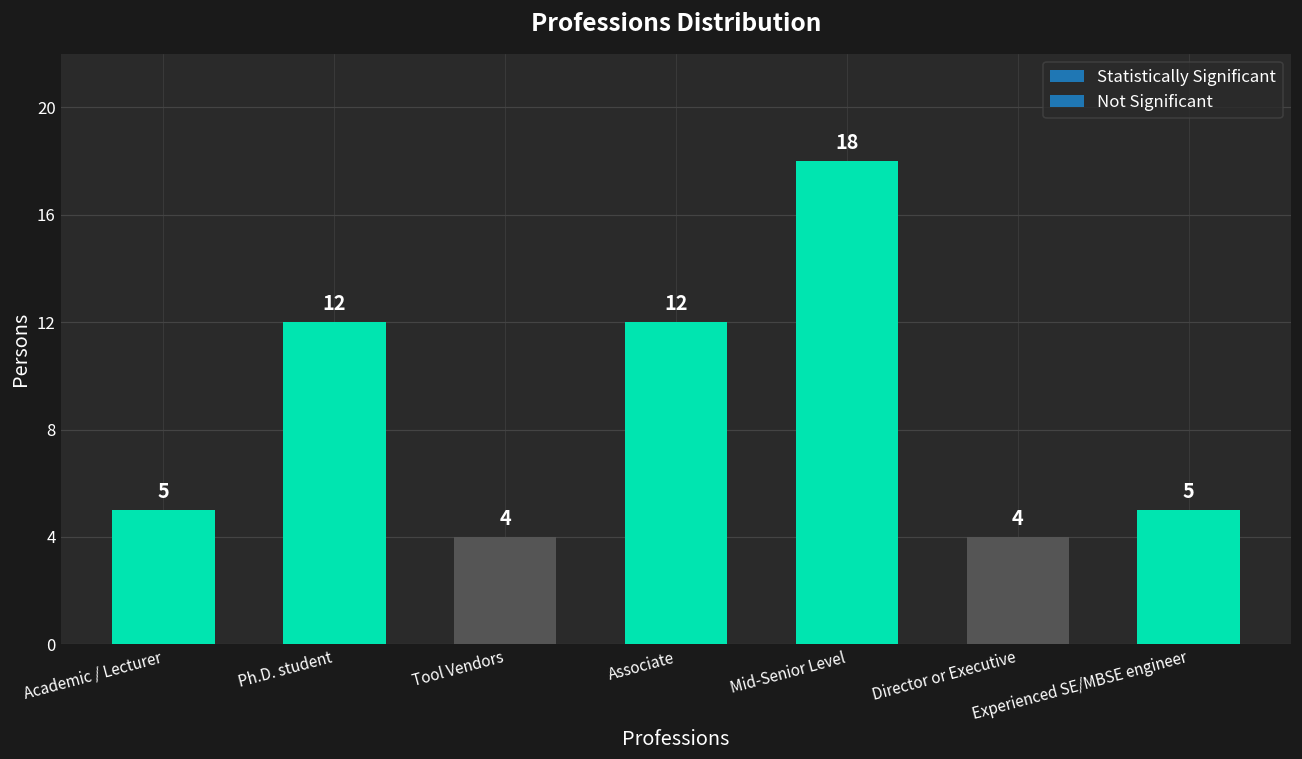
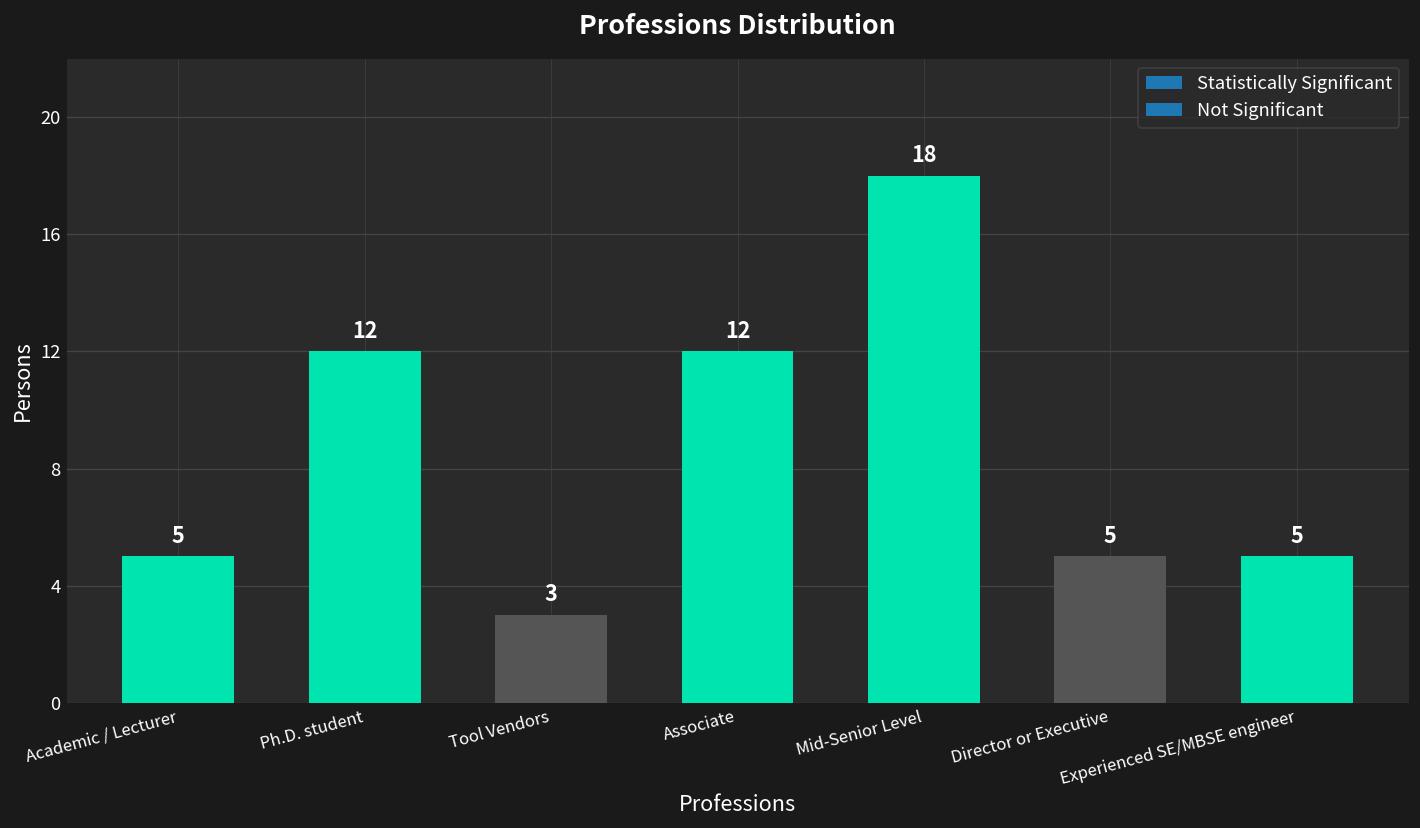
  {
    "Academic / Lecturer": 5,
    "Ph.D. student": 12,
-   "Tool Vendors": 4,
+   "Tool Vendors": 3,
    "Associate": 12,
    "Mid-Senior Level": 18,
-   "Director or Executive": 4,
+   "Director or Executive": 5,
    "Experienced SE/MBSE engineer": 5
  }
